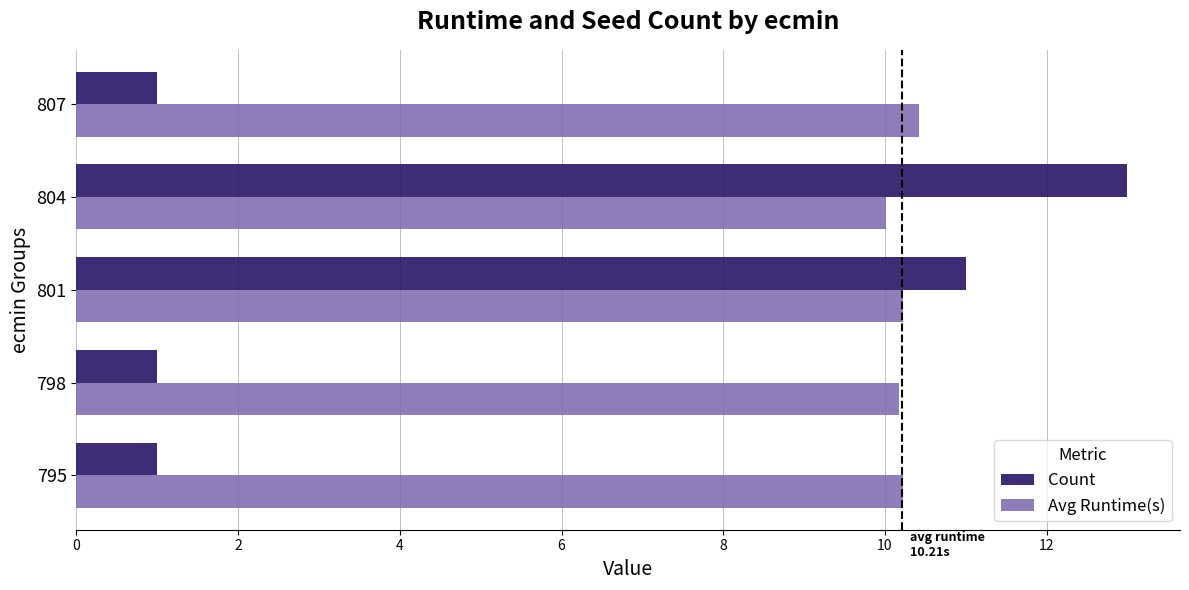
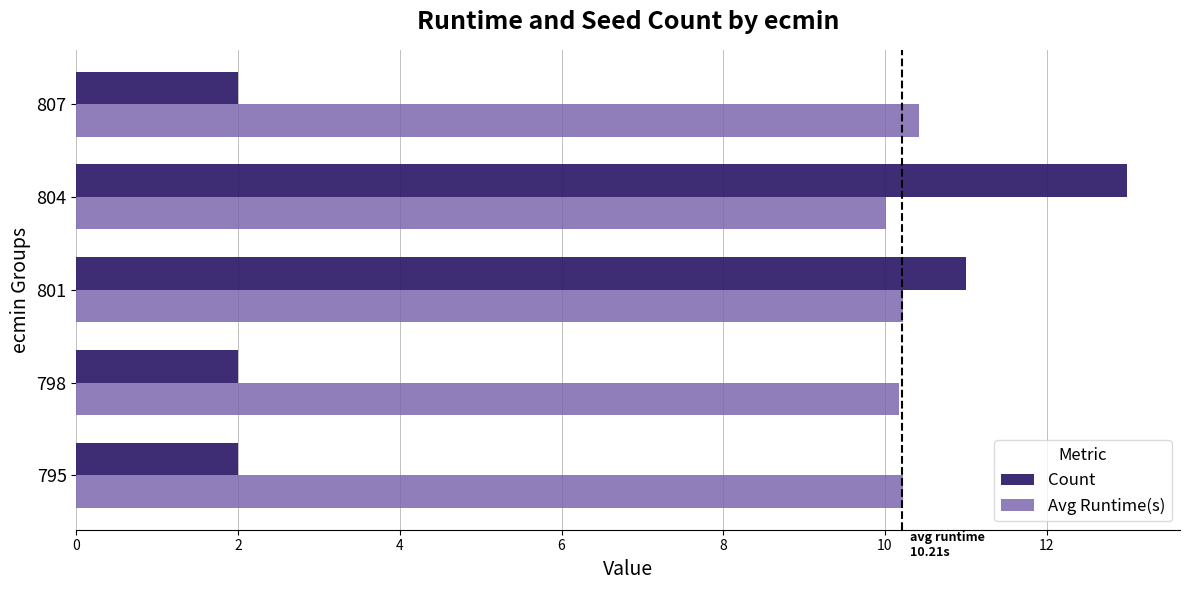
  {
    "Count": {
-     "807": 1,
+     "807": 2,
      "804": 13,
      "801": 11,
-     "798": 1,
-     "795": 1
+     "798": 2,
+     "795": 2
    },
    "Avg Runtime(s)": {
      "807": 10.4,
      "804": 10,
      "801": 10.2,
      "798": 10.2,
      "795": 10.2
    }
  }
